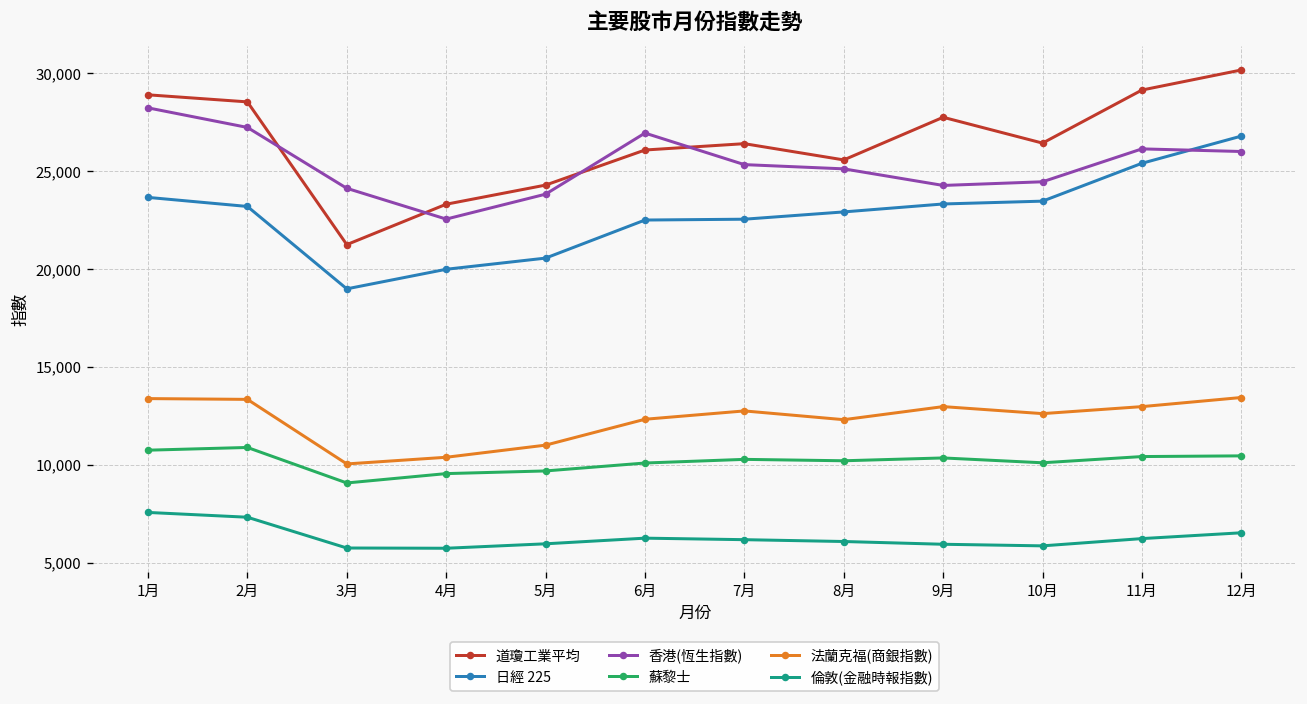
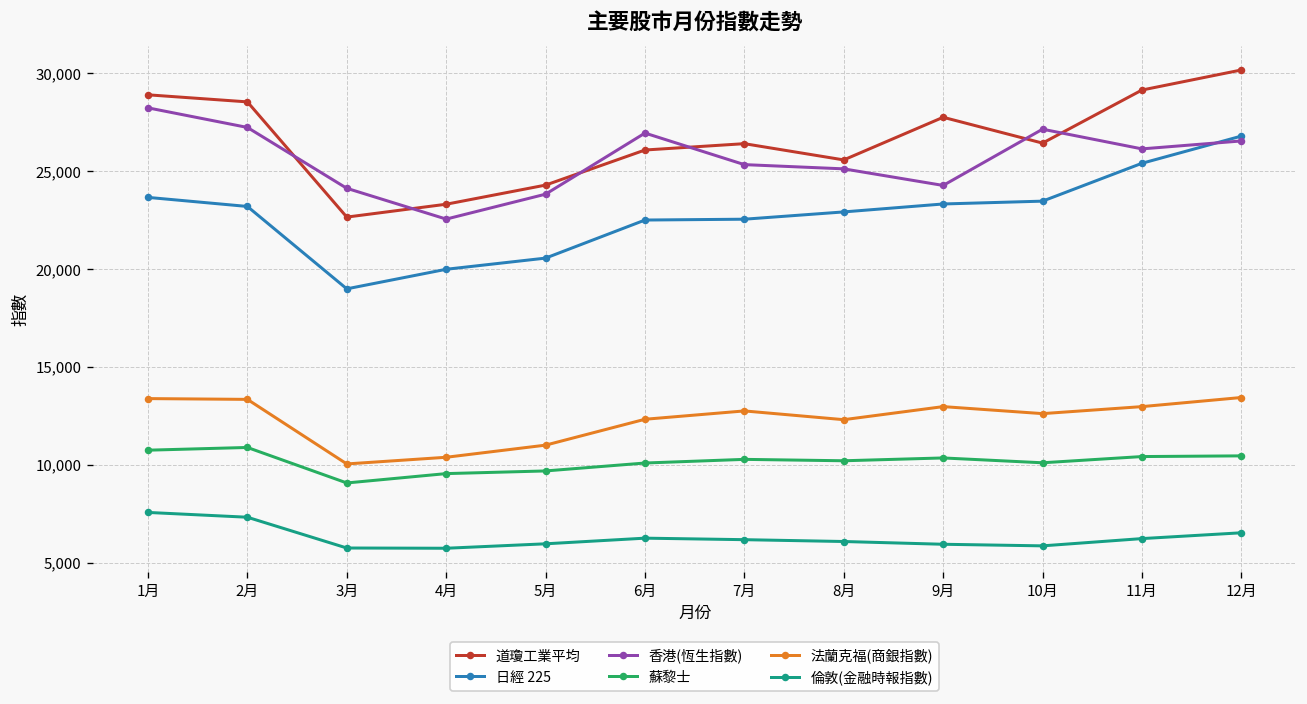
  {
    "道瓊工業平均": {
      "1月": "28,900",
      "2月": "28,500",
-     "3月": "21,200",
+     "3月": "22,600",
      "4月": "23,300",
      "5月": "24,300",
      "6月": "26,100",
      "7月": "26,400",
      "8月": "25,600",
      "9月": "27,700",
      "10月": "26,400",
      "11月": "29,100",
      "12月": "30,100"
    },
    "日經 225": {
      "1月": "23,600",
      "2月": "23,200",
      "3月": "19,000",
      "4月": "20,000",
      "5月": "20,500",
      "6月": "22,500",
      "7月": "22,500",
      "8月": "22,900",
      "9月": "23,300",
      "10月": "23,500",
      "11月": "25,400",
      "12月": "26,800"
    },
    "香港(恆生指數)": {
      "1月": "28,200",
      "2月": "27,200",
      "3月": "24,100",
      "4月": "22,500",
      "5月": "23,800",
      "6月": "26,900",
      "7月": "25,300",
      "8月": "25,100",
      "9月": "24,300",
-     "10月": "24,400",
+     "10月": "27,100",
      "11月": "26,100",
-     "12月": "26,000"
+     "12月": "26,500"
    },
    "法蘭克福(商銀指數)": {
      "1月": "13,400",
      "2月": "13,300",
      "3月": "10,000",
      "4月": "10,400",
      "5月": "11,000",
      "6月": "12,300",
      "7月": "12,700",
      "8月": "12,300",
      "9月": "13,000",
      "10月": "12,600",
      "11月": "13,000",
      "12月": "13,400"
    }
  }
